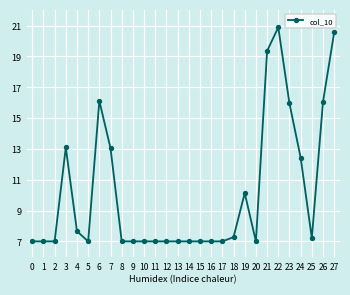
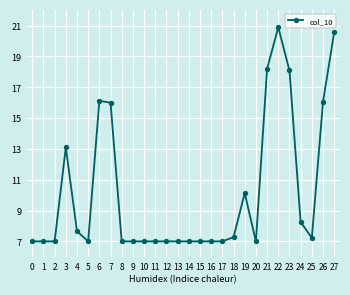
  {
    "0": 7.0,
    "1": 7.0,
    "2": 7.0,
    "3": 13.1,
    "4": 7.7,
    "5": 7.0,
    "6": 16.1,
-   "7": 13.0,
+   "7": 16.0,
    "8": 7.0,
    "9": 7.0,
    "10": 7.0,
    "11": 7.0,
    "12": 7.0,
    "13": 7.0,
    "14": 7.0,
    "15": 7.0,
    "16": 7.0,
    "17": 7.0,
    "18": 7.3,
    "19": 10.1,
    "20": 7.0,
-   "21": 19.4,
+   "21": 18.2,
    "22": 20.9,
-   "23": 15.9,
-   "24": 12.4,
+   "23": 18.1,
+   "24": 8.3,
    "25": 7.2,
    "26": 16.1,
    "27": 20.6
  }
